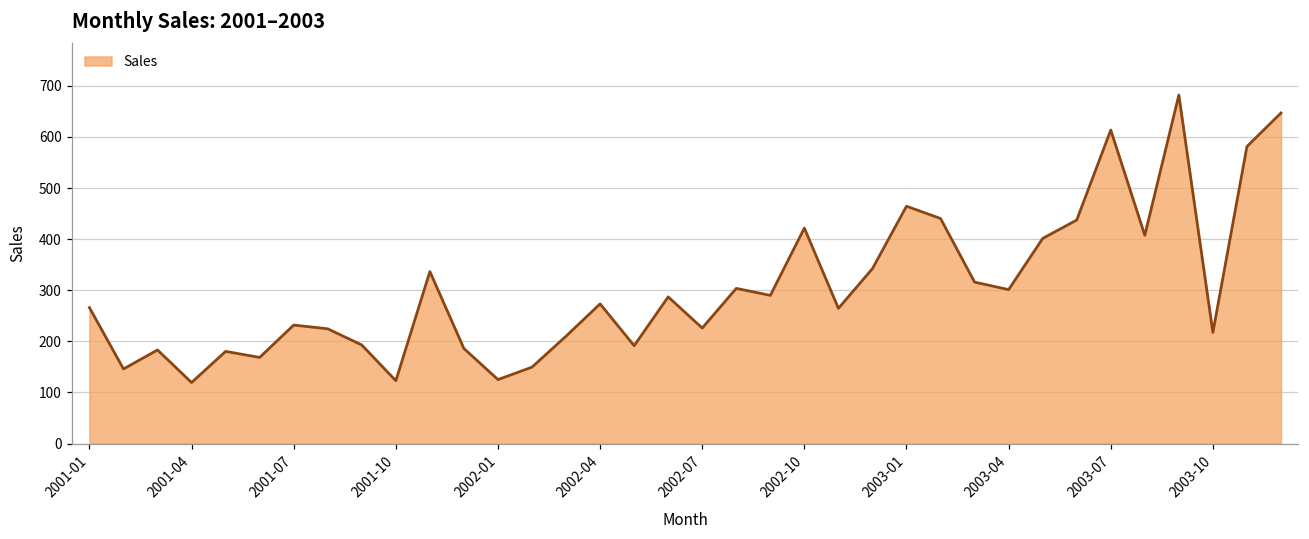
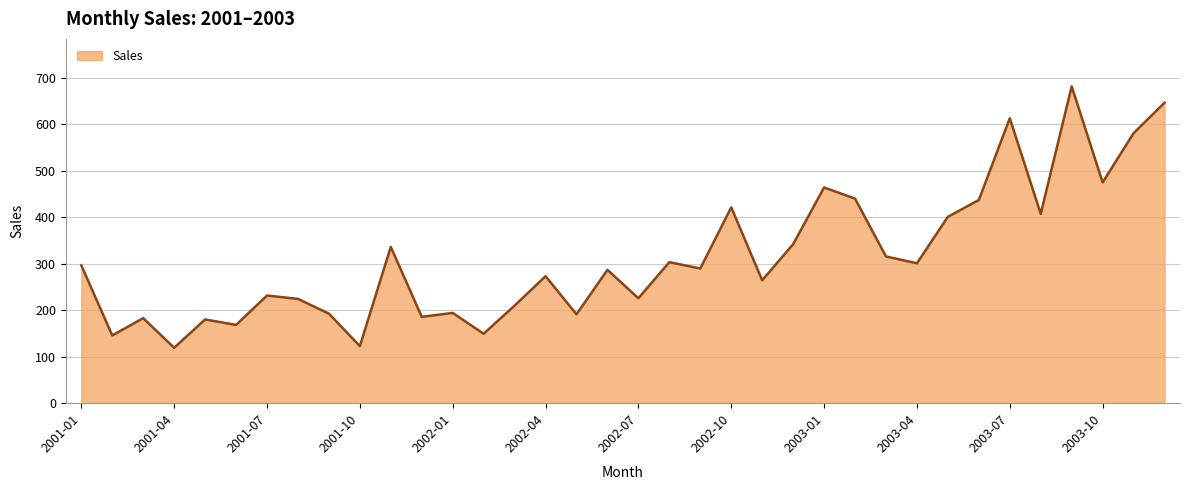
  {
-   "2001-01": 270,
+   "2001-01": 300,
    "2001-04": 120,
    "2001-07": 230,
    "2001-10": 120,
-   "2002-01": 130,
+   "2002-01": 190,
    "2002-04": 270,
    "2002-07": 230,
    "2002-10": 420,
    "2003-01": 460,
    "2003-04": 300,
    "2003-07": 610,
-   "2003-10": 220
+   "2003-10": 480
  }
